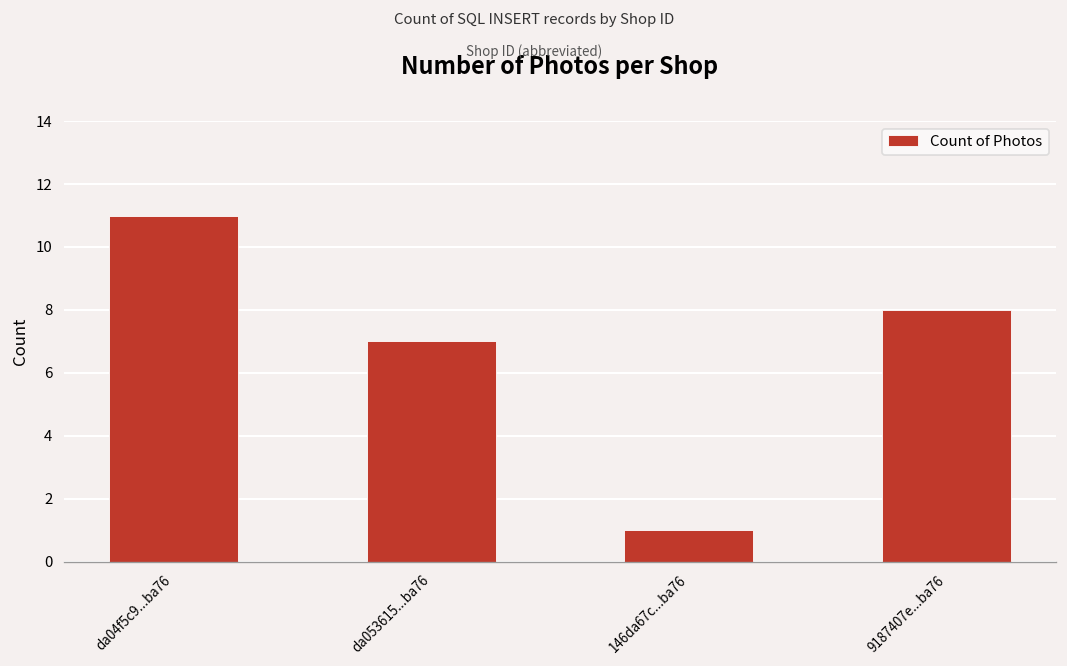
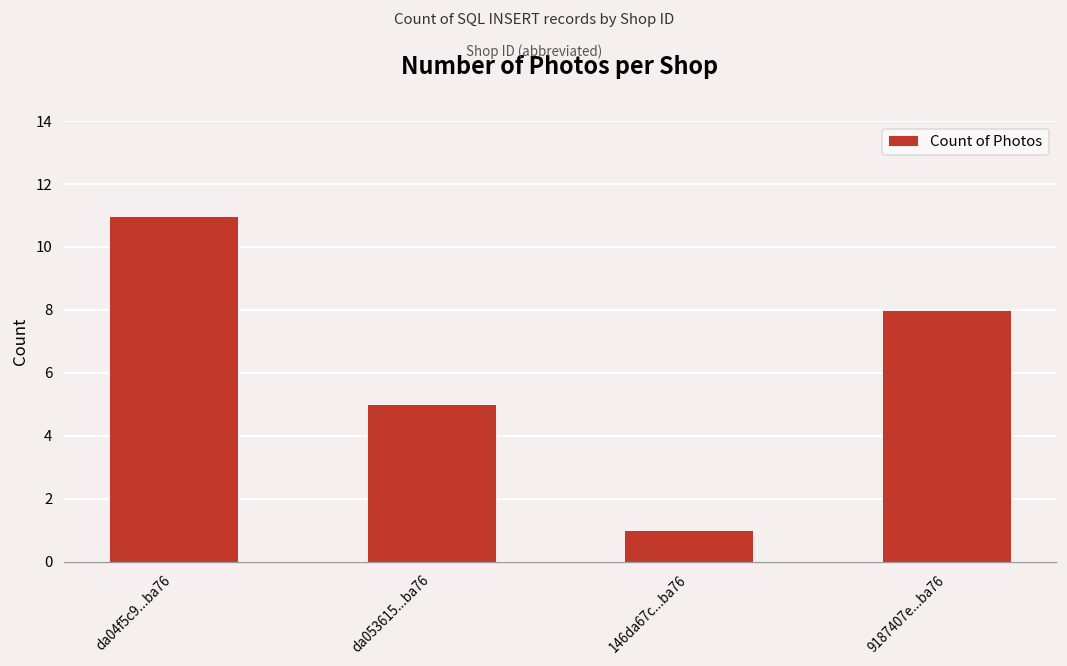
  {
    "da04f5c9...ba76": 11,
-   "da053615...ba76": 7,
+   "da053615...ba76": 5,
    "146da67c...ba76": 1,
    "9187407e...ba76": 8
  }
